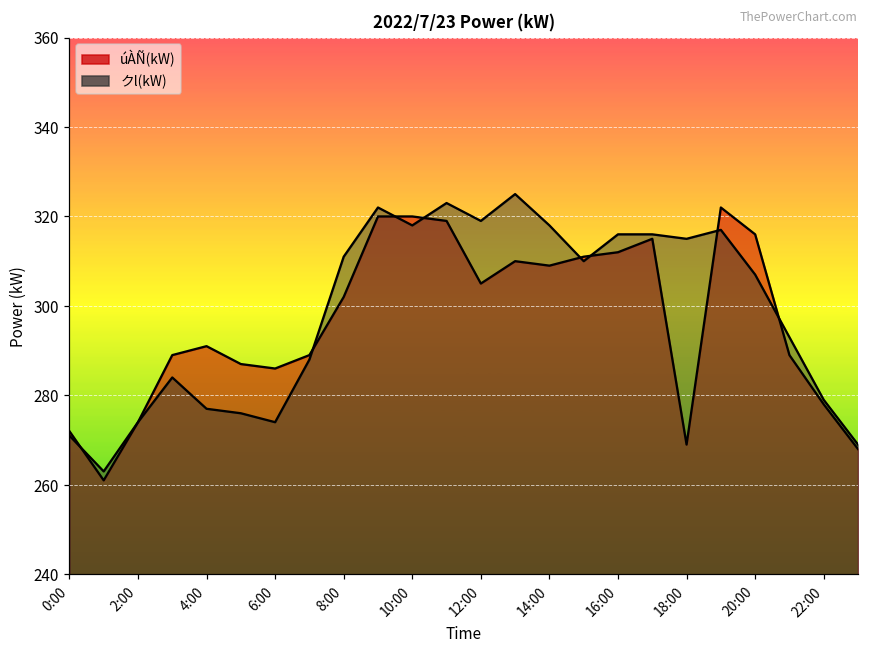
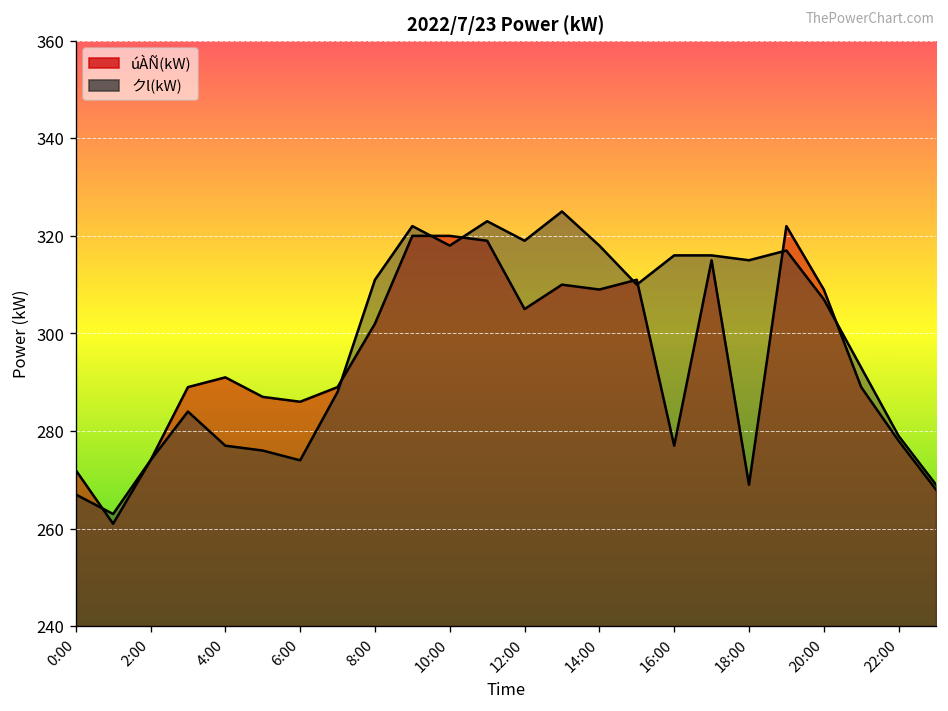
  {
    "úÀÑ(kW)": {
      "0:00": 272,
      "4:00": 291,
      "6:00": 286,
      "8:00": 302,
      "10:00": 320,
      "12:00": 305,
      "14:00": 309,
-     "16:00": 312,
+     "16:00": 277,
      "18:00": 269,
-     "20:00": 316,
+     "20:00": 309,
      "22:00": 278
    },
    "クl(kW)": {
-     "0:00": 271,
+     "0:00": 267,
      "4:00": 277,
      "6:00": 274,
      "8:00": 311,
      "10:00": 318,
      "12:00": 319,
      "14:00": 318,
      "16:00": 316,
      "18:00": 315,
      "20:00": 307,
      "22:00": 279
    }
  }
